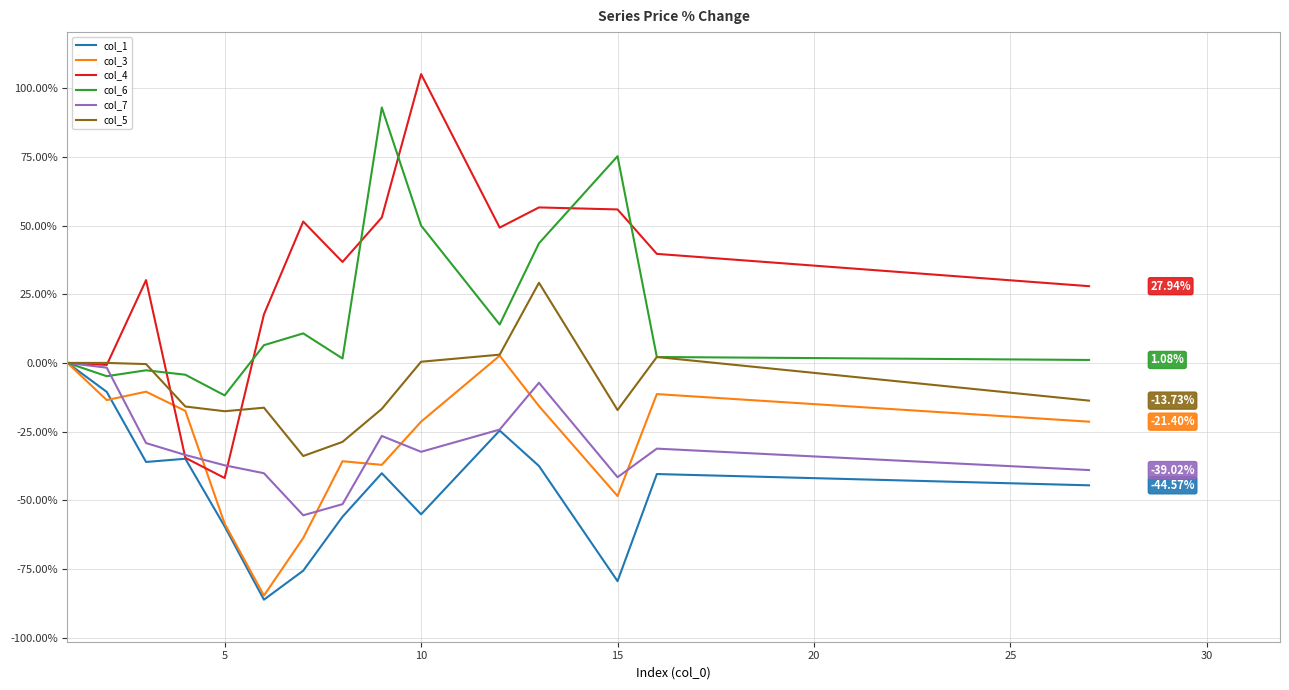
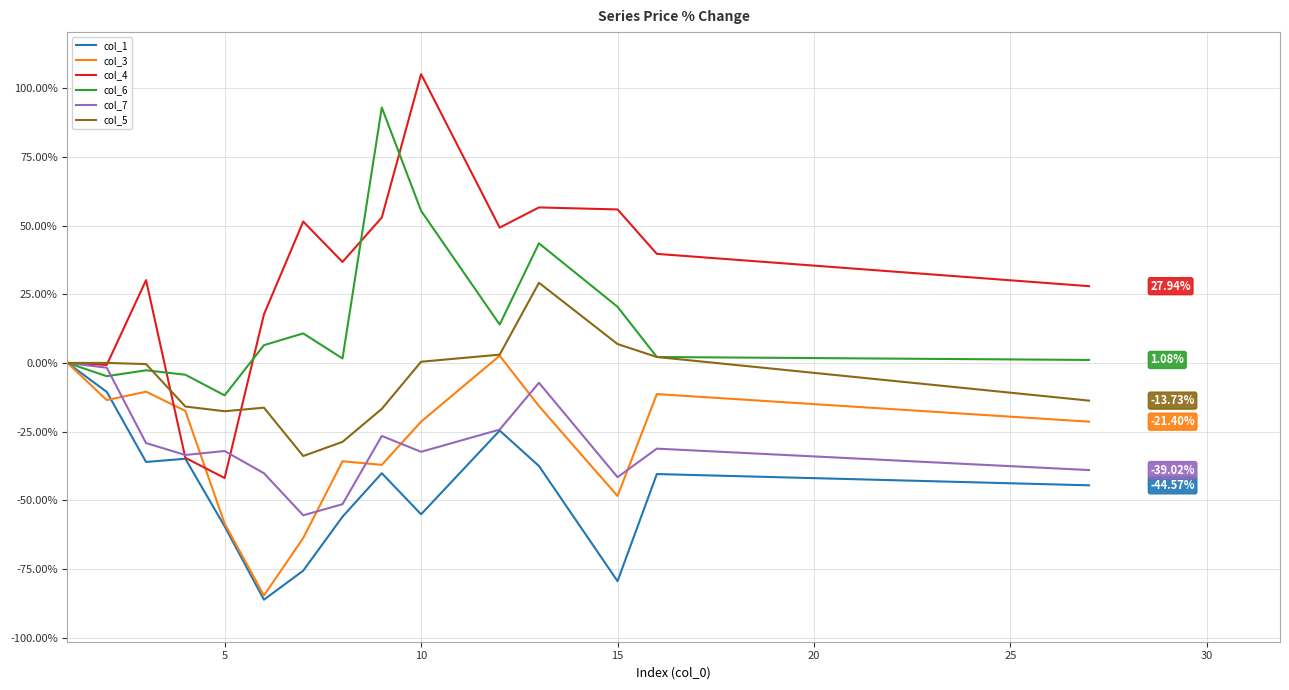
  {
    "col_1": {
      "5": "-60%",
      "10": "-55%",
      "15": "-79%"
    },
    "col_3": {
      "5": "-59%",
      "10": "-21%",
      "15": "-48%"
    },
    "col_4": {
      "5": "-42%",
      "10": "105%",
      "15": "56%"
    },
    "col_6": {
      "5": "-12%",
-     "10": "50%",
-     "15": "75%"
+     "10": "55%",
+     "15": "20%"
    },
    "col_7": {
-     "5": "-37%",
+     "5": "-32%",
      "10": "-32%",
      "15": "-42%"
    },
    "col_5": {
      "5": "-18%",
      "10": "0%",
-     "15": "-17%"
+     "15": "7%"
    }
  }
